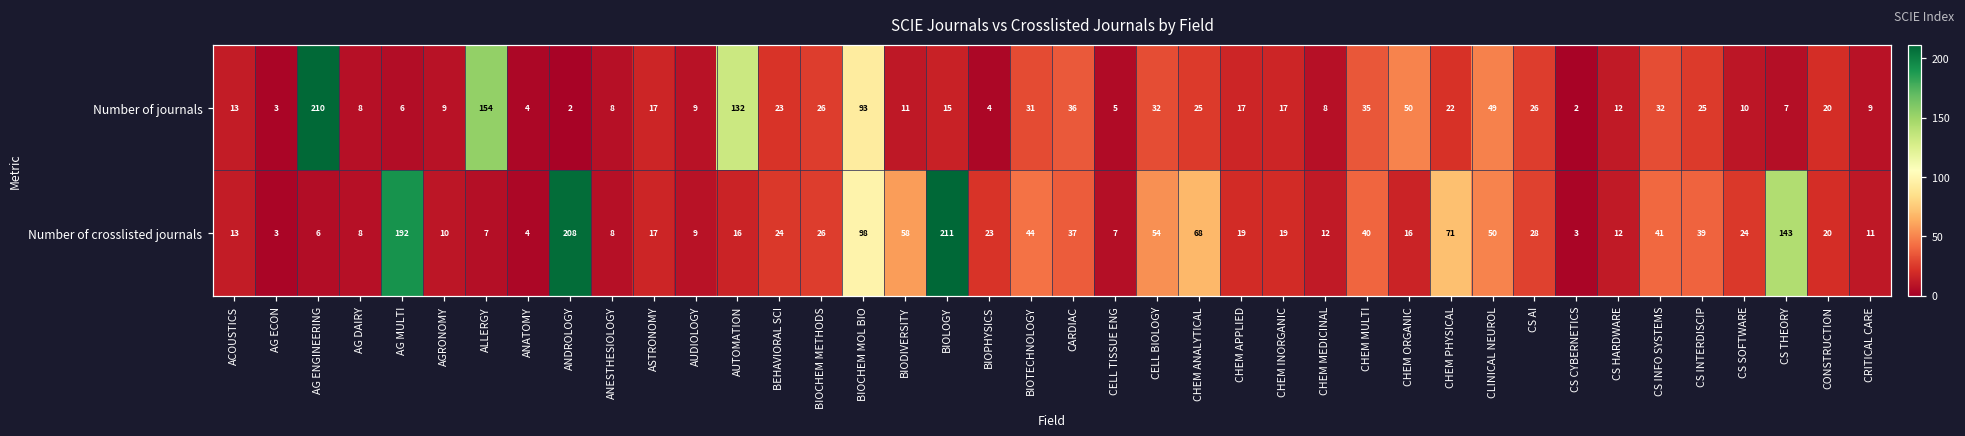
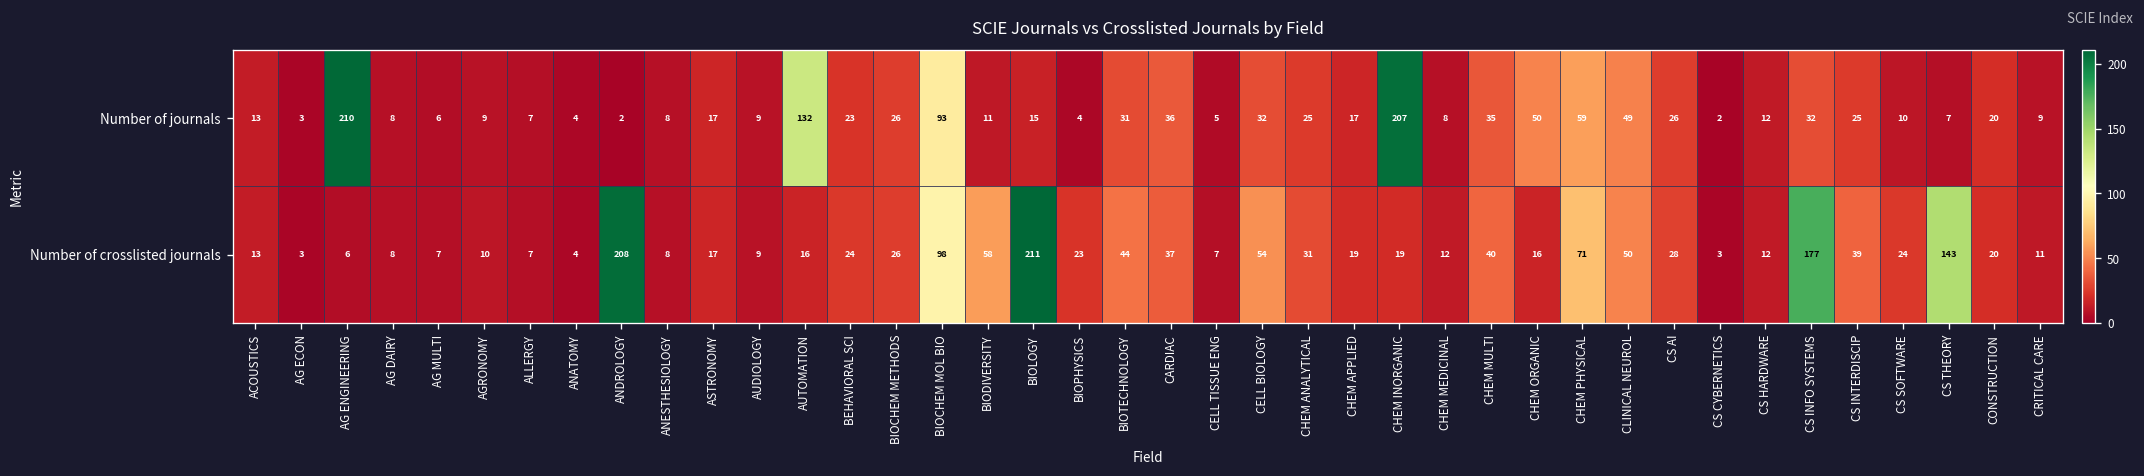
  {
    "Number of journals": {
      "ACOUSTICS": 13,
      "AG ECON": 3,
      "AG ENGINEERING": 210,
      "AG DAIRY": 8,
      "AG MULTI": 6,
      "AGRONOMY": 9,
-     "ALLERGY": 154,
+     "ALLERGY": 7,
      "ANATOMY": 4,
      "ANDROLOGY": 2,
      "ANESTHESIOLOGY": 8,
      "ASTRONOMY": 17,
      "AUDIOLOGY": 9,
      "AUTOMATION": 132,
      "BEHAVIORAL SCI": 23,
      "BIOCHEM METHODS": 26,
      "BIOCHEM MOL BIO": 93,
      "BIODIVERSITY": 11,
      "BIOLOGY": 15,
      "BIOPHYSICS": 4,
      "BIOTECHNOLOGY": 31,
      "CARDIAC": 36,
      "CELL TISSUE ENG": 5,
      "CELL BIOLOGY": 32,
      "CHEM ANALYTICAL": 25,
      "CHEM APPLIED": 17,
-     "CHEM INORGANIC": 17,
+     "CHEM INORGANIC": 207,
      "CHEM MEDICINAL": 8,
      "CHEM MULTI": 35,
      "CHEM ORGANIC": 50,
-     "CHEM PHYSICAL": 22,
+     "CHEM PHYSICAL": 59,
      "CLINICAL NEUROL": 49,
      "CS AI": 26,
      "CS CYBERNETICS": 2,
      "CS HARDWARE": 12,
      "CS INFO SYSTEMS": 32,
      "CS INTERDISCIP": 25,
      "CS SOFTWARE": 10,
      "CS THEORY": 7,
      "CONSTRUCTION": 20,
      "CRITICAL CARE": 9
    },
    "Number of crosslisted journals": {
      "ACOUSTICS": 13,
      "AG ECON": 3,
      "AG ENGINEERING": 6,
      "AG DAIRY": 8,
-     "AG MULTI": 192,
+     "AG MULTI": 7,
      "AGRONOMY": 10,
      "ALLERGY": 7,
      "ANATOMY": 4,
      "ANDROLOGY": 208,
      "ANESTHESIOLOGY": 8,
      "ASTRONOMY": 17,
      "AUDIOLOGY": 9,
      "AUTOMATION": 16,
      "BEHAVIORAL SCI": 24,
      "BIOCHEM METHODS": 26,
      "BIOCHEM MOL BIO": 98,
      "BIODIVERSITY": 58,
      "BIOLOGY": 211,
      "BIOPHYSICS": 23,
      "BIOTECHNOLOGY": 44,
      "CARDIAC": 37,
      "CELL TISSUE ENG": 7,
      "CELL BIOLOGY": 54,
-     "CHEM ANALYTICAL": 68,
+     "CHEM ANALYTICAL": 31,
      "CHEM APPLIED": 19,
      "CHEM INORGANIC": 19,
      "CHEM MEDICINAL": 12,
      "CHEM MULTI": 40,
      "CHEM ORGANIC": 16,
      "CHEM PHYSICAL": 71,
      "CLINICAL NEUROL": 50,
      "CS AI": 28,
      "CS CYBERNETICS": 3,
      "CS HARDWARE": 12,
-     "CS INFO SYSTEMS": 41,
+     "CS INFO SYSTEMS": 177,
      "CS INTERDISCIP": 39,
      "CS SOFTWARE": 24,
      "CS THEORY": 143,
      "CONSTRUCTION": 20,
      "CRITICAL CARE": 11
    }
  }
